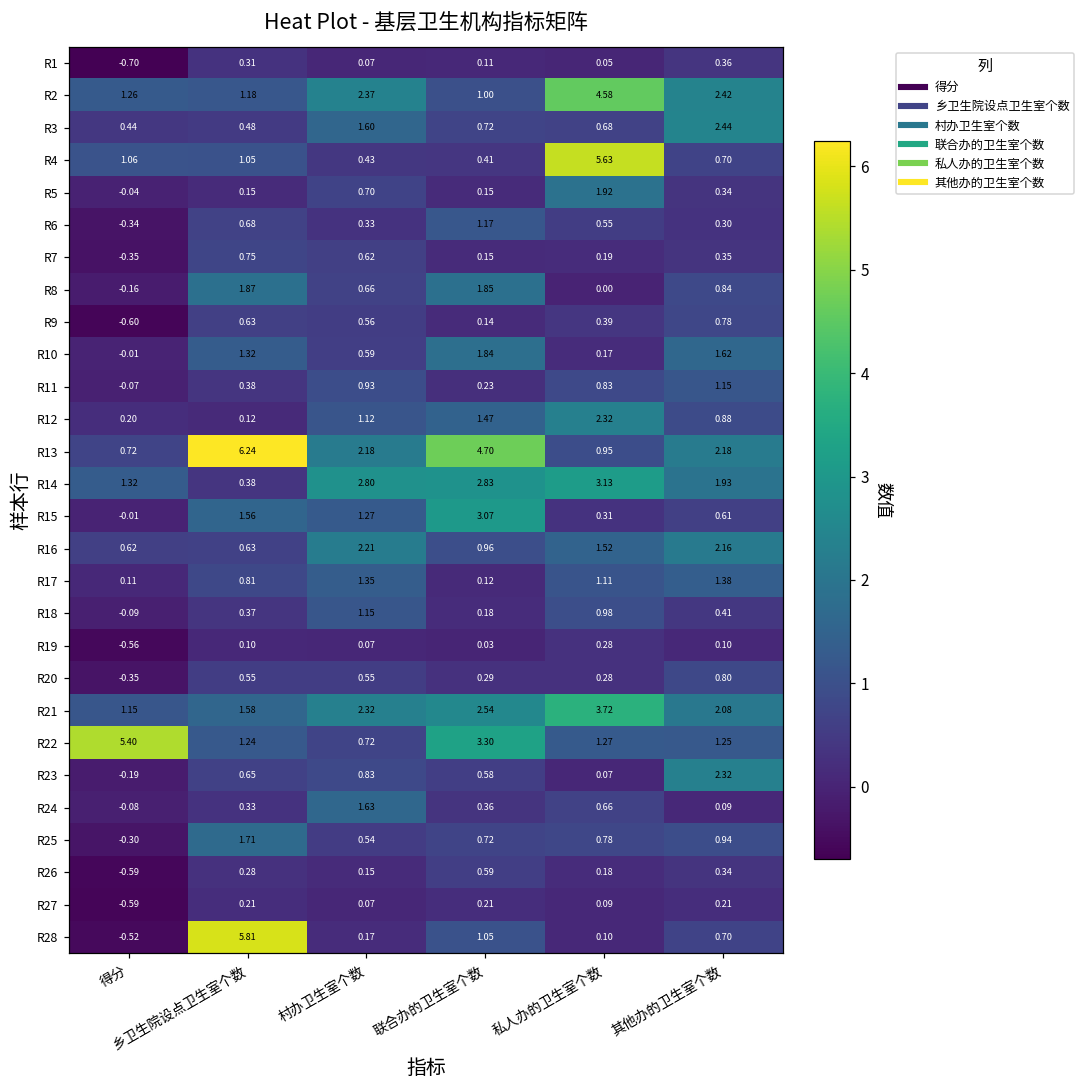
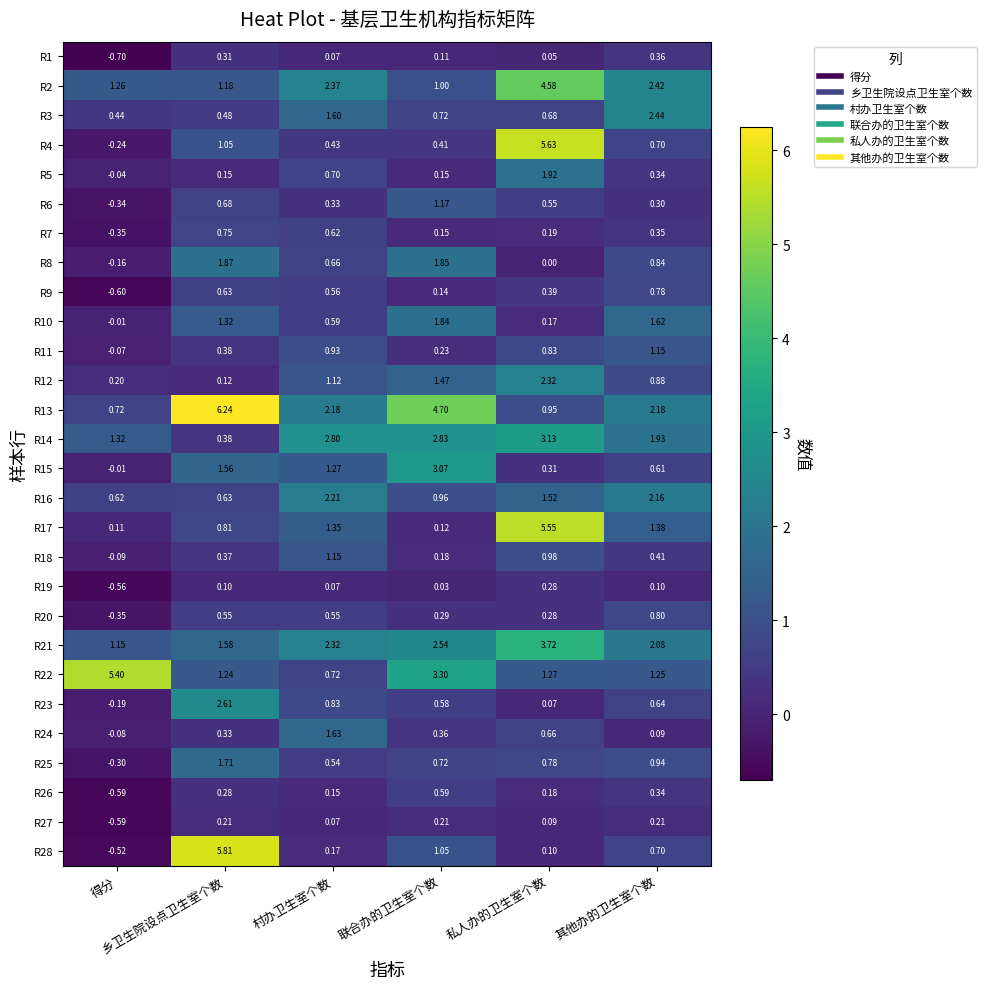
  {
    "R1": {
      "得分": -0.70,
      "乡卫生院设点卫生室个数": 0.31,
      "村办卫生室个数": 0.07,
      "联合办的卫生室个数": 0.11,
      "私人办的卫生室个数": 0.05,
      "其他办的卫生室个数": 0.36
    },
    "R2": {
      "得分": 1.26,
      "乡卫生院设点卫生室个数": 1.18,
      "村办卫生室个数": 2.37,
      "联合办的卫生室个数": 1.00,
      "私人办的卫生室个数": 4.58,
      "其他办的卫生室个数": 2.42
    },
    "R3": {
      "得分": 0.44,
      "乡卫生院设点卫生室个数": 0.48,
      "村办卫生室个数": 1.60,
      "联合办的卫生室个数": 0.72,
      "私人办的卫生室个数": 0.68,
      "其他办的卫生室个数": 2.44
    },
    "R4": {
-     "得分": 1.06,
+     "得分": -0.24,
      "乡卫生院设点卫生室个数": 1.05,
      "村办卫生室个数": 0.43,
      "联合办的卫生室个数": 0.41,
      "私人办的卫生室个数": 5.63,
      "其他办的卫生室个数": 0.70
    },
    "R5": {
      "得分": -0.04,
      "乡卫生院设点卫生室个数": 0.15,
      "村办卫生室个数": 0.70,
      "联合办的卫生室个数": 0.15,
      "私人办的卫生室个数": 1.92,
      "其他办的卫生室个数": 0.34
    },
    "R6": {
      "得分": -0.34,
      "乡卫生院设点卫生室个数": 0.68,
      "村办卫生室个数": 0.33,
      "联合办的卫生室个数": 1.17,
      "私人办的卫生室个数": 0.55,
      "其他办的卫生室个数": 0.30
    },
    "R7": {
      "得分": -0.35,
      "乡卫生院设点卫生室个数": 0.75,
      "村办卫生室个数": 0.62,
      "联合办的卫生室个数": 0.15,
      "私人办的卫生室个数": 0.19,
      "其他办的卫生室个数": 0.35
    },
    "R8": {
      "得分": -0.16,
      "乡卫生院设点卫生室个数": 1.87,
      "村办卫生室个数": 0.66,
      "联合办的卫生室个数": 1.85,
      "私人办的卫生室个数": 0.00,
      "其他办的卫生室个数": 0.84
    },
    "R9": {
      "得分": -0.60,
      "乡卫生院设点卫生室个数": 0.63,
      "村办卫生室个数": 0.56,
      "联合办的卫生室个数": 0.14,
      "私人办的卫生室个数": 0.39,
      "其他办的卫生室个数": 0.78
    },
    "R10": {
      "得分": -0.01,
      "乡卫生院设点卫生室个数": 1.32,
      "村办卫生室个数": 0.59,
      "联合办的卫生室个数": 1.84,
      "私人办的卫生室个数": 0.17,
      "其他办的卫生室个数": 1.62
    },
    "R11": {
      "得分": -0.07,
      "乡卫生院设点卫生室个数": 0.38,
      "村办卫生室个数": 0.93,
      "联合办的卫生室个数": 0.23,
      "私人办的卫生室个数": 0.83,
      "其他办的卫生室个数": 1.15
    },
    "R12": {
      "得分": 0.20,
      "乡卫生院设点卫生室个数": 0.12,
      "村办卫生室个数": 1.12,
      "联合办的卫生室个数": 1.47,
      "私人办的卫生室个数": 2.32,
      "其他办的卫生室个数": 0.88
    },
    "R13": {
      "得分": 0.72,
      "乡卫生院设点卫生室个数": 6.24,
      "村办卫生室个数": 2.18,
      "联合办的卫生室个数": 4.70,
      "私人办的卫生室个数": 0.95,
      "其他办的卫生室个数": 2.18
    },
    "R14": {
      "得分": 1.32,
      "乡卫生院设点卫生室个数": 0.38,
      "村办卫生室个数": 2.80,
      "联合办的卫生室个数": 2.83,
      "私人办的卫生室个数": 3.13,
      "其他办的卫生室个数": 1.93
    },
    "R15": {
      "得分": -0.01,
      "乡卫生院设点卫生室个数": 1.56,
      "村办卫生室个数": 1.27,
      "联合办的卫生室个数": 3.07,
      "私人办的卫生室个数": 0.31,
      "其他办的卫生室个数": 0.61
    },
    "R16": {
      "得分": 0.62,
      "乡卫生院设点卫生室个数": 0.63,
      "村办卫生室个数": 2.21,
      "联合办的卫生室个数": 0.96,
      "私人办的卫生室个数": 1.52,
      "其他办的卫生室个数": 2.16
    },
    "R17": {
      "得分": 0.11,
      "乡卫生院设点卫生室个数": 0.81,
      "村办卫生室个数": 1.35,
      "联合办的卫生室个数": 0.12,
-     "私人办的卫生室个数": 1.11,
+     "私人办的卫生室个数": 5.55,
      "其他办的卫生室个数": 1.38
    },
    "R18": {
      "得分": -0.09,
      "乡卫生院设点卫生室个数": 0.37,
      "村办卫生室个数": 1.15,
      "联合办的卫生室个数": 0.18,
      "私人办的卫生室个数": 0.98,
      "其他办的卫生室个数": 0.41
    },
    "R19": {
      "得分": -0.56,
      "乡卫生院设点卫生室个数": 0.10,
      "村办卫生室个数": 0.07,
      "联合办的卫生室个数": 0.03,
      "私人办的卫生室个数": 0.28,
      "其他办的卫生室个数": 0.10
    },
    "R20": {
      "得分": -0.35,
      "乡卫生院设点卫生室个数": 0.55,
      "村办卫生室个数": 0.55,
      "联合办的卫生室个数": 0.29,
      "私人办的卫生室个数": 0.28,
      "其他办的卫生室个数": 0.80
    },
    "R21": {
      "得分": 1.15,
      "乡卫生院设点卫生室个数": 1.58,
      "村办卫生室个数": 2.32,
      "联合办的卫生室个数": 2.54,
      "私人办的卫生室个数": 3.72,
      "其他办的卫生室个数": 2.08
    },
    "R22": {
      "得分": 5.40,
      "乡卫生院设点卫生室个数": 1.24,
      "村办卫生室个数": 0.72,
      "联合办的卫生室个数": 3.30,
      "私人办的卫生室个数": 1.27,
      "其他办的卫生室个数": 1.25
    },
    "R23": {
      "得分": -0.19,
-     "乡卫生院设点卫生室个数": 0.65,
+     "乡卫生院设点卫生室个数": 2.61,
      "村办卫生室个数": 0.83,
      "联合办的卫生室个数": 0.58,
      "私人办的卫生室个数": 0.07,
-     "其他办的卫生室个数": 2.32
+     "其他办的卫生室个数": 0.64
    },
    "R24": {
      "得分": -0.08,
      "乡卫生院设点卫生室个数": 0.33,
      "村办卫生室个数": 1.63,
      "联合办的卫生室个数": 0.36,
      "私人办的卫生室个数": 0.66,
      "其他办的卫生室个数": 0.09
    },
    "R25": {
      "得分": -0.30,
      "乡卫生院设点卫生室个数": 1.71,
      "村办卫生室个数": 0.54,
      "联合办的卫生室个数": 0.72,
      "私人办的卫生室个数": 0.78,
      "其他办的卫生室个数": 0.94
    },
    "R26": {
      "得分": -0.59,
      "乡卫生院设点卫生室个数": 0.28,
      "村办卫生室个数": 0.15,
      "联合办的卫生室个数": 0.59,
      "私人办的卫生室个数": 0.18,
      "其他办的卫生室个数": 0.34
    },
    "R27": {
      "得分": -0.59,
      "乡卫生院设点卫生室个数": 0.21,
      "村办卫生室个数": 0.07,
      "联合办的卫生室个数": 0.21,
      "私人办的卫生室个数": 0.09,
      "其他办的卫生室个数": 0.21
    },
    "R28": {
      "得分": -0.52,
      "乡卫生院设点卫生室个数": 5.81,
      "村办卫生室个数": 0.17,
      "联合办的卫生室个数": 1.05,
      "私人办的卫生室个数": 0.10,
      "其他办的卫生室个数": 0.70
    }
  }
